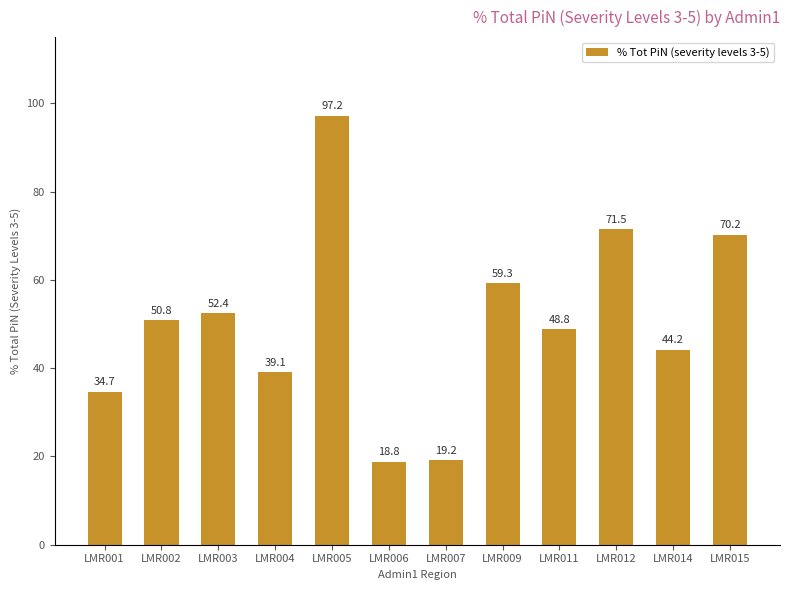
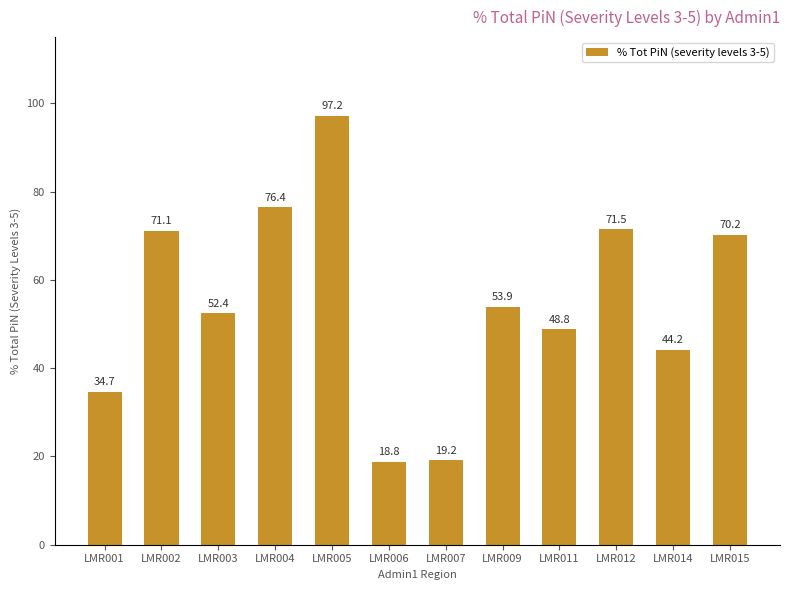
  {
    "LMR001": 34.7,
-   "LMR002": 50.8,
+   "LMR002": 71.1,
    "LMR003": 52.4,
-   "LMR004": 39.1,
+   "LMR004": 76.4,
    "LMR005": 97.2,
    "LMR006": 18.8,
    "LMR007": 19.2,
-   "LMR009": 59.3,
+   "LMR009": 53.9,
    "LMR011": 48.8,
    "LMR012": 71.5,
    "LMR014": 44.2,
    "LMR015": 70.2
  }
